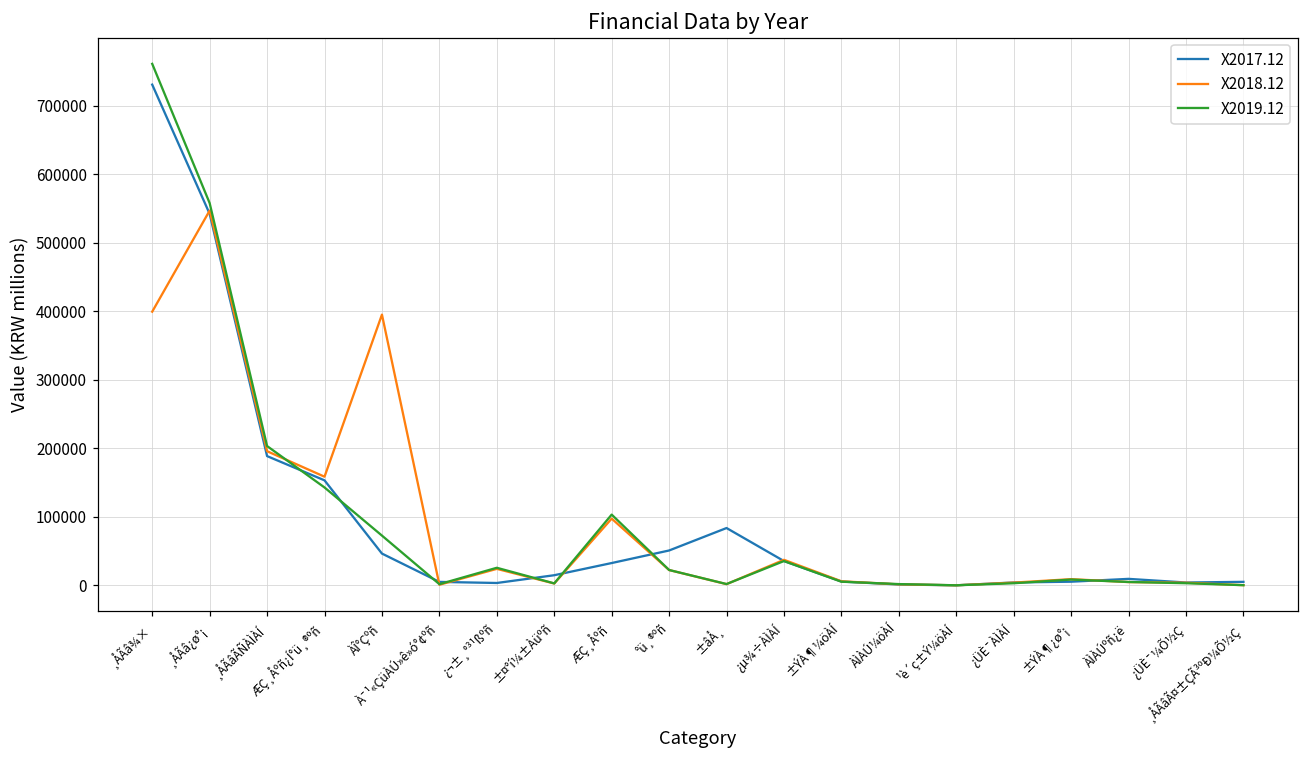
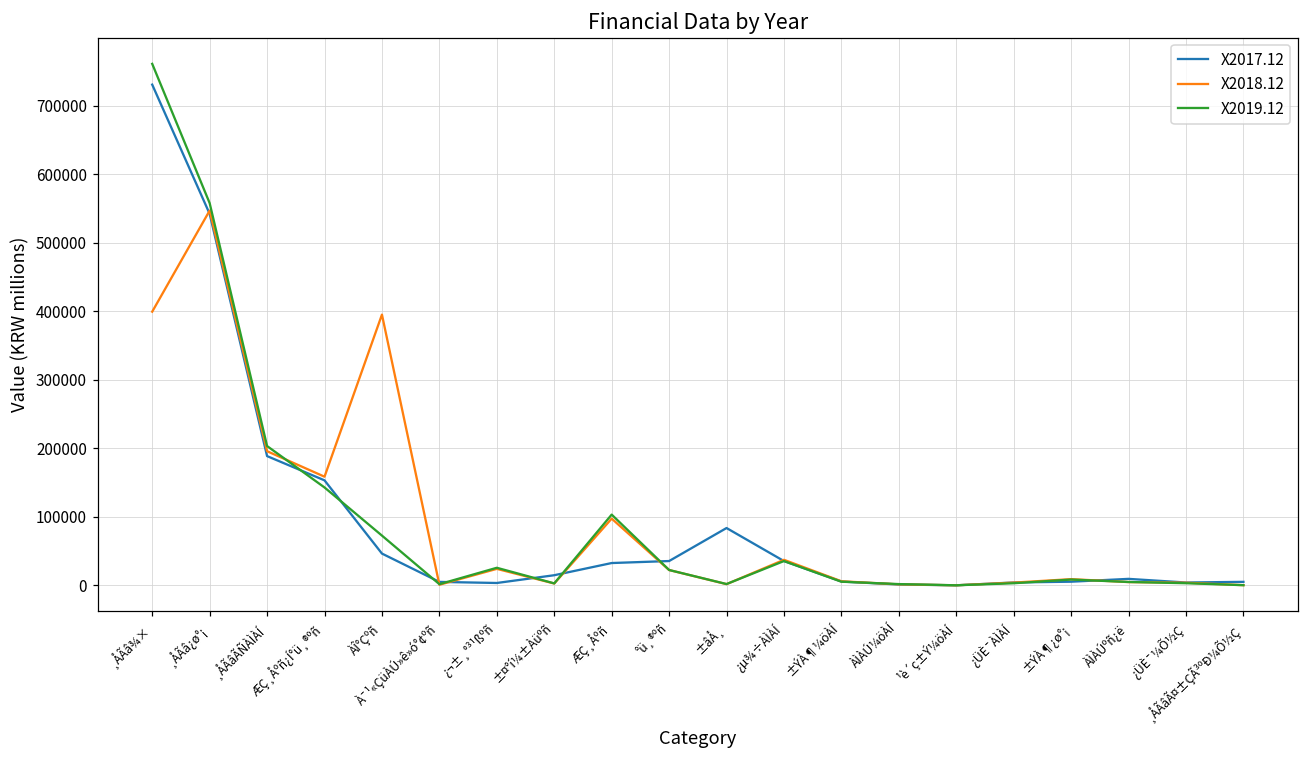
  {
    "X2017.12": {
      "¸ÅÃâ¾×": 730000,
      "¸ÅÃâ¿ø°¡": 540000,
      "¸ÅÃâÃÑÀÌÀÍ": 190000,
      "ÆÇ¸Åºñ¿Í°ü¸®ºñ": 150000,
      "ÀÎ°Çºñ": 50000,
      "¿¬±¸°³¹ßºñ": 0,
      "±¤°í¼±Àüºñ": 10000,
      "ÆÇ¸Åºñ": 30000,
-     "°ü¸®ºñ": 50000,
+     "°ü¸®ºñ": 40000,
      "±âÅ¸": 80000,
      "ÀÌÀÚºñ¿ë": 10000,
      "¸ÅÃâÃ¤±ÇÃ³ºÐ¼Õ½Ç": 10000
    },
    "X2018.12": {
      "¸ÅÃâ¾×": 400000,
      "¸ÅÃâ¿ø°¡": 550000,
      "¸ÅÃâÃÑÀÌÀÍ": 200000,
      "ÆÇ¸Åºñ¿Í°ü¸®ºñ": 160000,
      "ÀÎ°Çºñ": 400000,
      "ÆÇ¸Åºñ": 100000
    },
    "X2019.12": {
      "¸ÅÃâ¾×": 760000,
      "¸ÅÃâ¿ø°¡": 560000,
      "¸ÅÃâÃÑÀÌÀÍ": 200000,
      "ÆÇ¸Åºñ¿Í°ü¸®ºñ": 140000,
      "ÀÎ°Çºñ": 70000,
      "ÆÇ¸Åºñ": 100000
    }
  }
